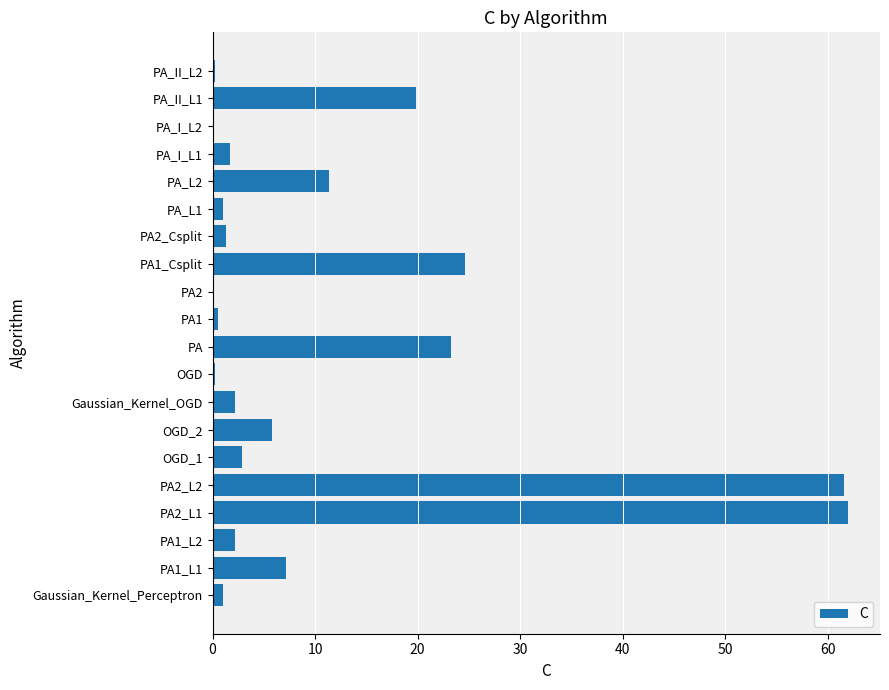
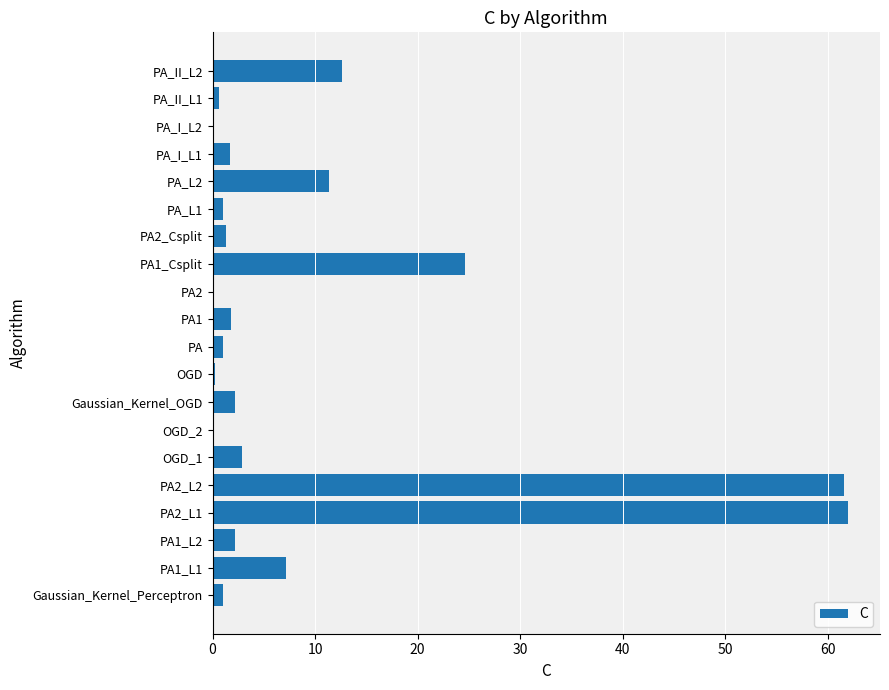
  {
-   "PA_II_L2": 0.2,
-   "PA_II_L1": 19.8,
+   "PA_II_L2": 12.6,
+   "PA_II_L1": 0.7,
    "PA_I_L1": 1.7,
    "PA_L2": 11.4,
    "PA_L1": 1.0,
    "PA2_Csplit": 1.3,
    "PA1_Csplit": 24.7,
-   "PA1": 0.6,
-   "PA": 23.3,
+   "PA1": 1.8,
+   "PA": 1.0,
    "OGD": 0.3,
    "Gaussian_Kernel_OGD": 2.2,
-   "OGD_2": 5.8,
+   "OGD_2": 0.2,
    "OGD_1": 2.9,
    "PA2_L2": 61.6,
    "PA2_L1": 62.0,
    "PA1_L2": 2.2,
    "PA1_L1": 7.2,
    "Gaussian_Kernel_Perceptron": 1.0
  }
